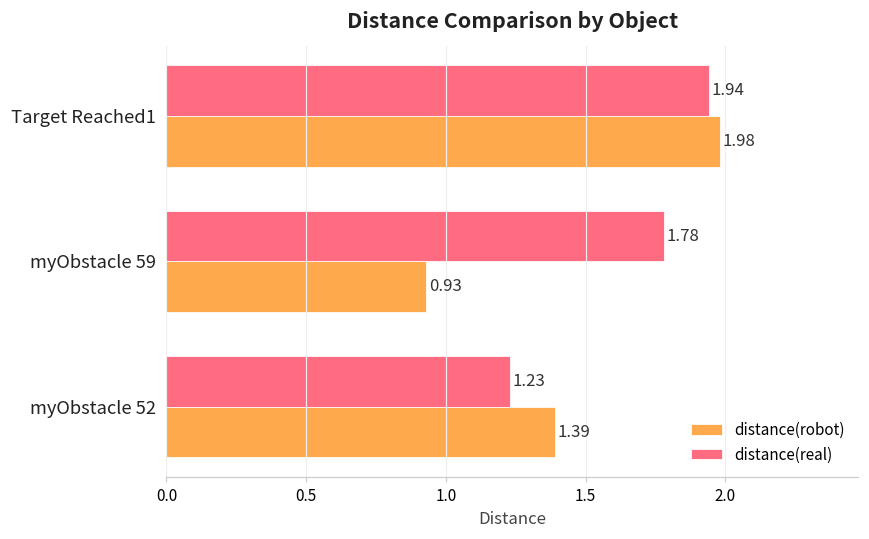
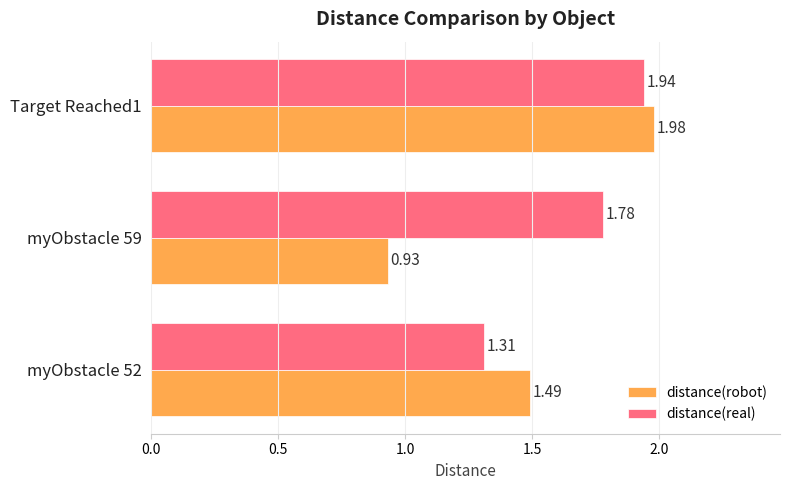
  {
    "distance(robot)": {
      "Target Reached1": 1.98,
      "myObstacle 59": 0.93,
-     "myObstacle 52": 1.39
+     "myObstacle 52": 1.49
    },
    "distance(real)": {
      "Target Reached1": 1.94,
      "myObstacle 59": 1.78,
-     "myObstacle 52": 1.23
+     "myObstacle 52": 1.31
    }
  }
